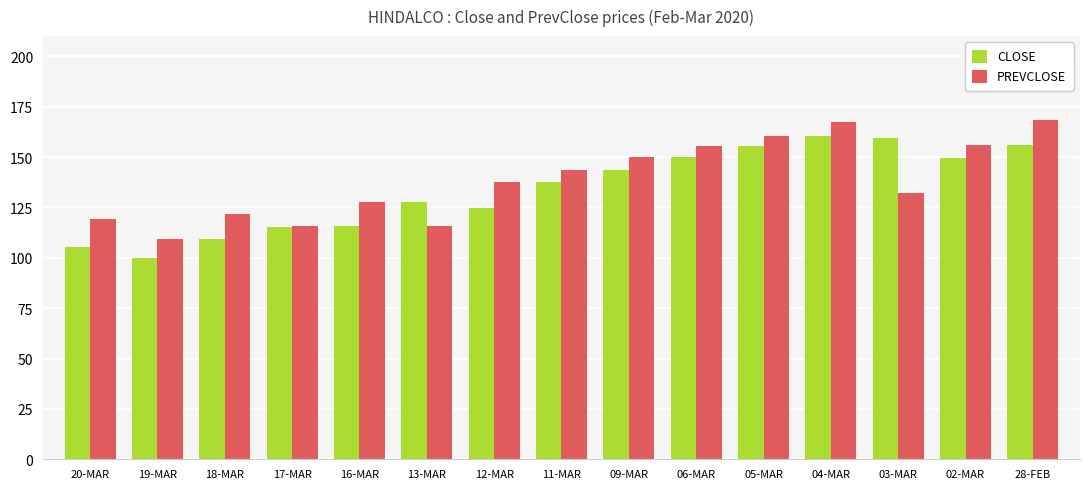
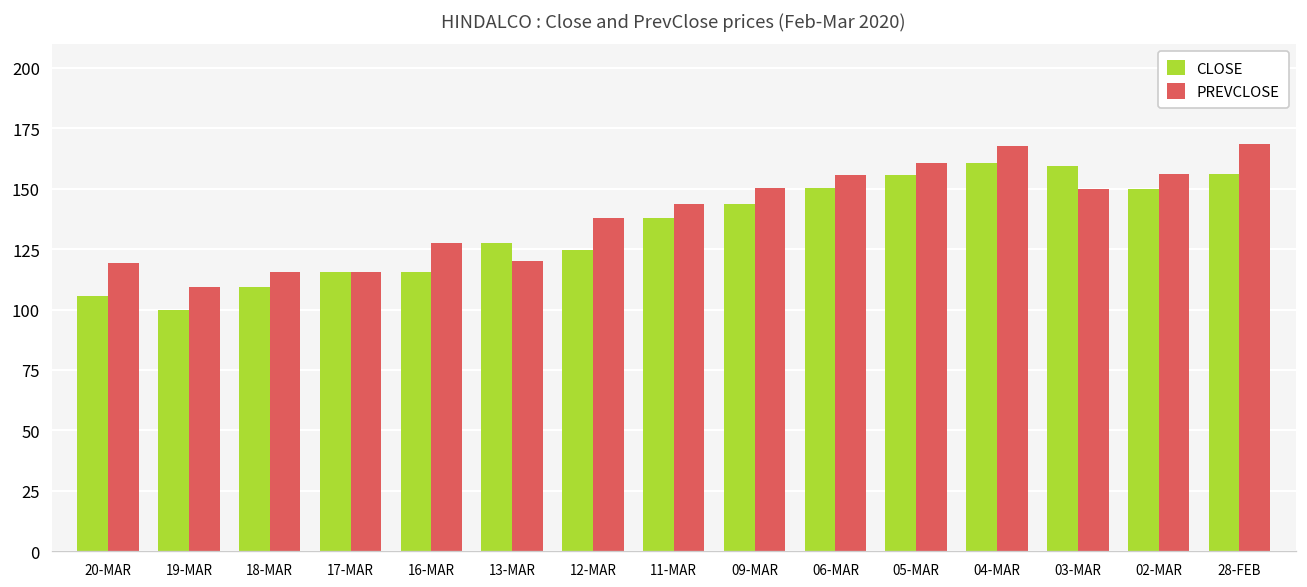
  {
    "CLOSE": {
      "20-MAR": 106,
      "19-MAR": 100,
      "18-MAR": 109,
      "17-MAR": 115,
      "16-MAR": 116,
      "13-MAR": 127,
      "12-MAR": 125,
      "11-MAR": 138,
      "09-MAR": 143,
      "06-MAR": 150,
      "05-MAR": 156,
      "04-MAR": 161,
      "03-MAR": 159,
      "02-MAR": 150,
      "28-FEB": 156
    },
    "PREVCLOSE": {
      "20-MAR": 119,
      "19-MAR": 109,
-     "18-MAR": 122,
+     "18-MAR": 115,
      "17-MAR": 116,
      "16-MAR": 127,
-     "13-MAR": 116,
+     "13-MAR": 120,
      "12-MAR": 138,
      "11-MAR": 143,
      "09-MAR": 150,
      "06-MAR": 156,
      "05-MAR": 161,
      "04-MAR": 168,
-     "03-MAR": 132,
+     "03-MAR": 150,
      "02-MAR": 156,
      "28-FEB": 168
    }
  }
